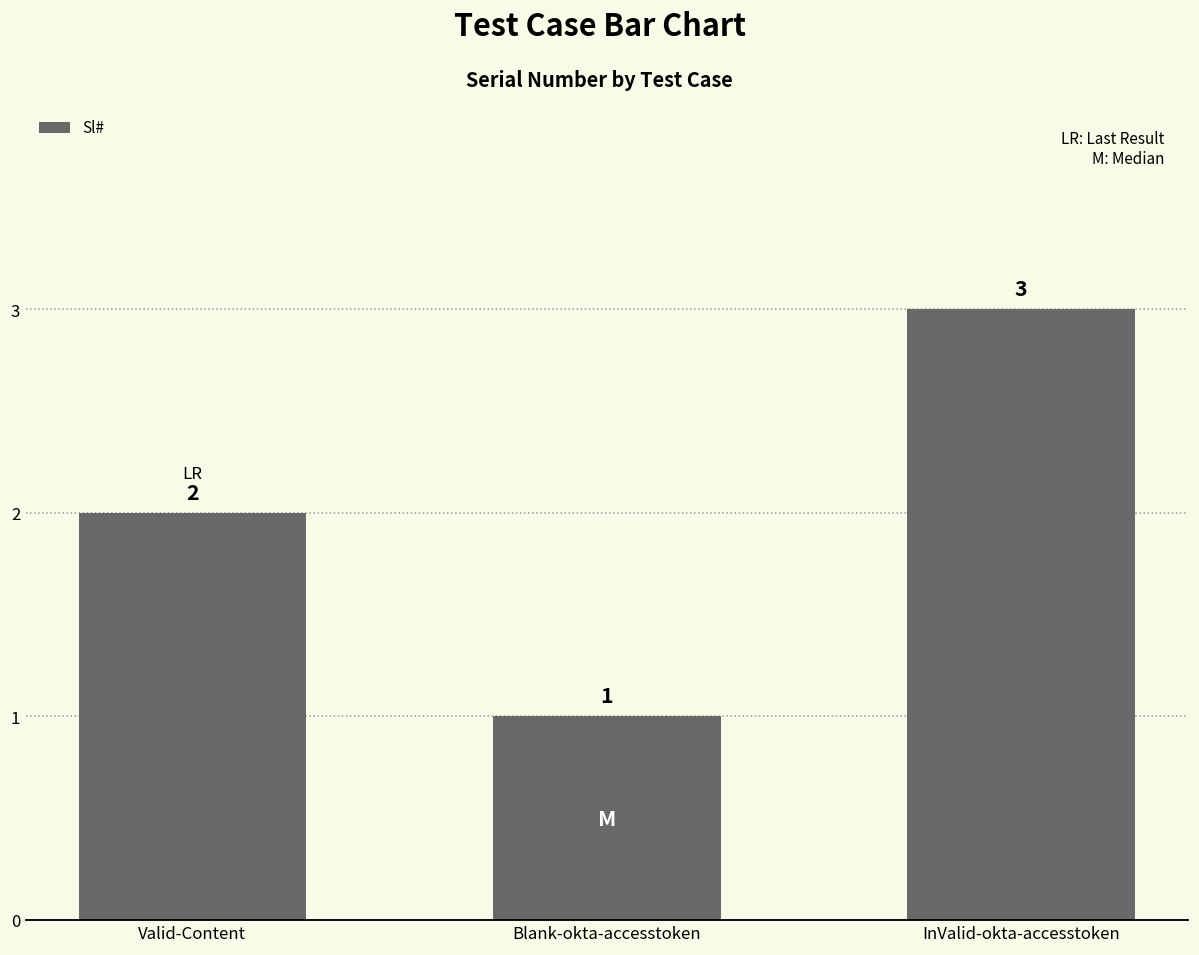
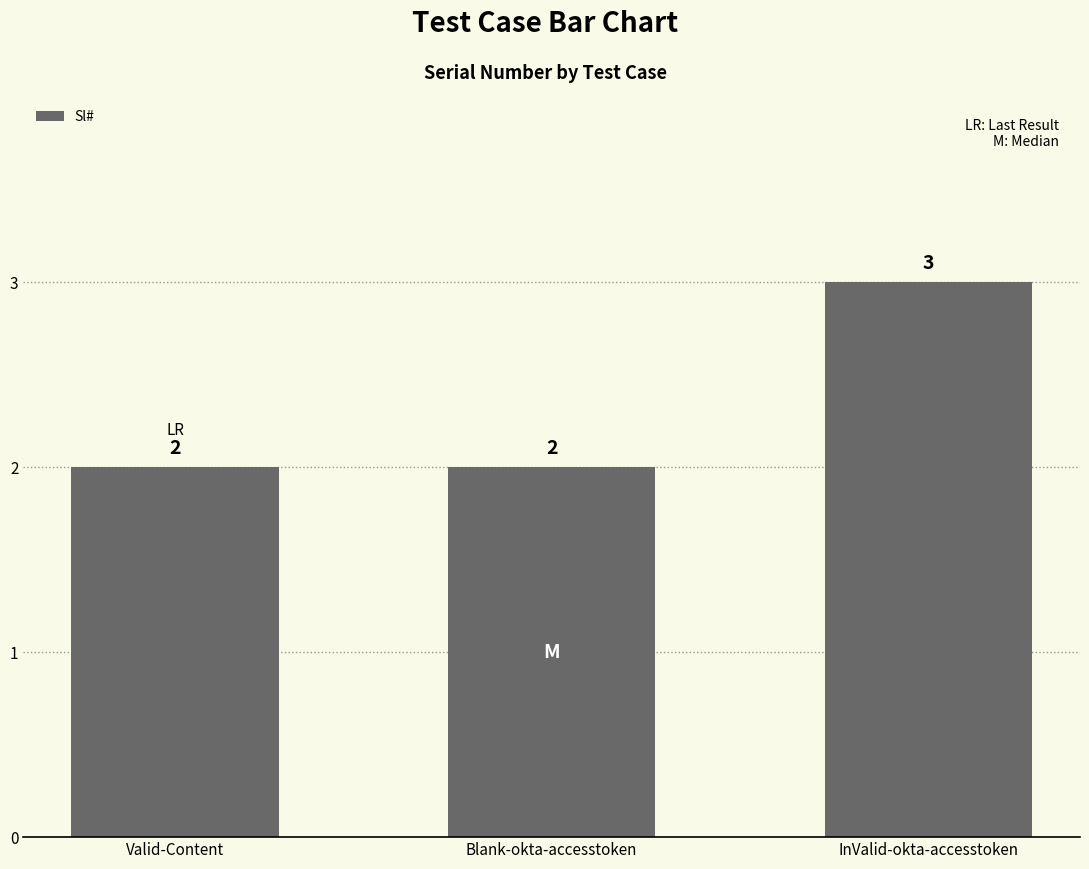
  {
    "Valid-Content": 2,
-   "Blank-okta-accesstoken": 1,
+   "Blank-okta-accesstoken": 2,
    "InValid-okta-accesstoken": 3
  }
